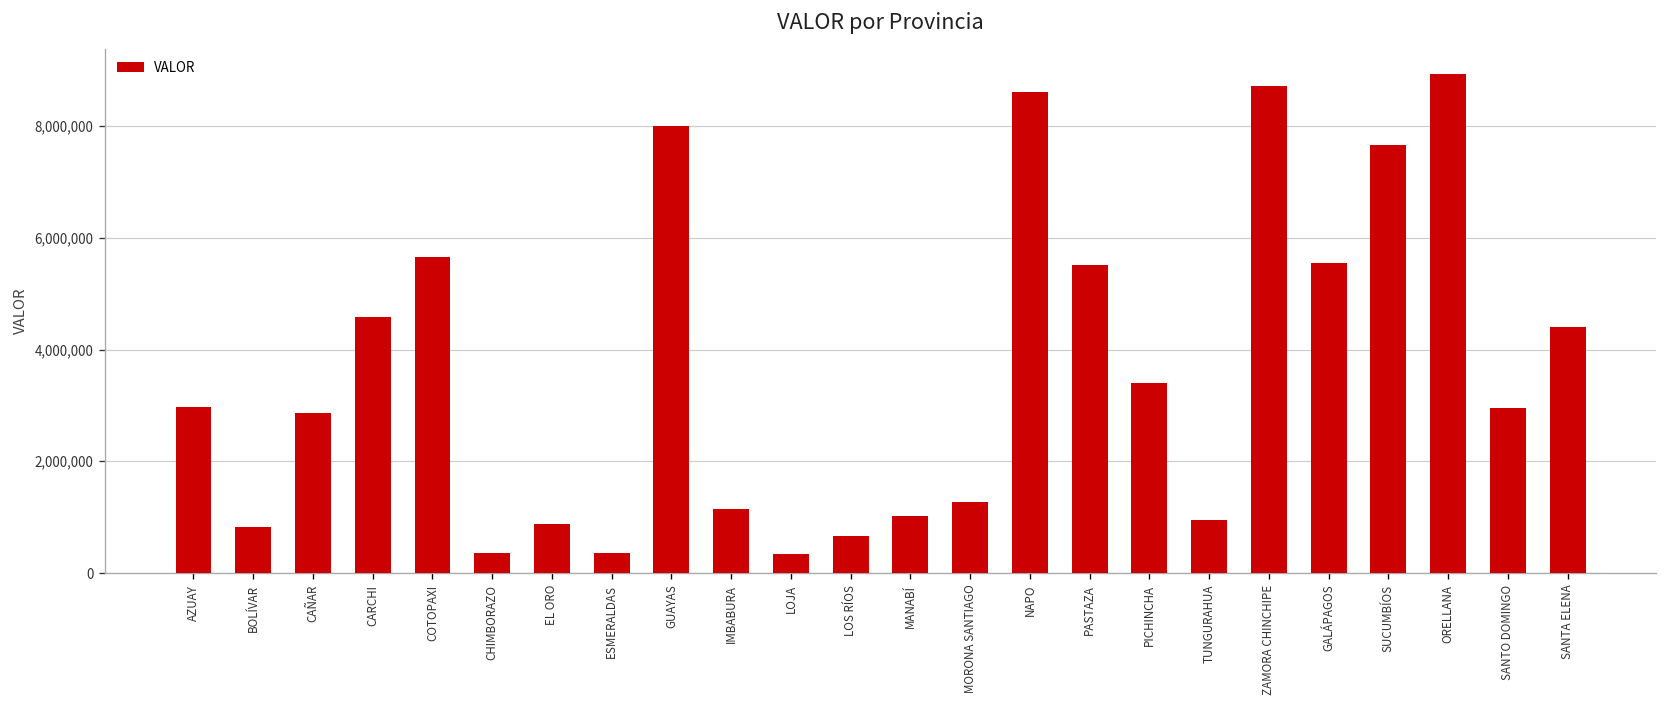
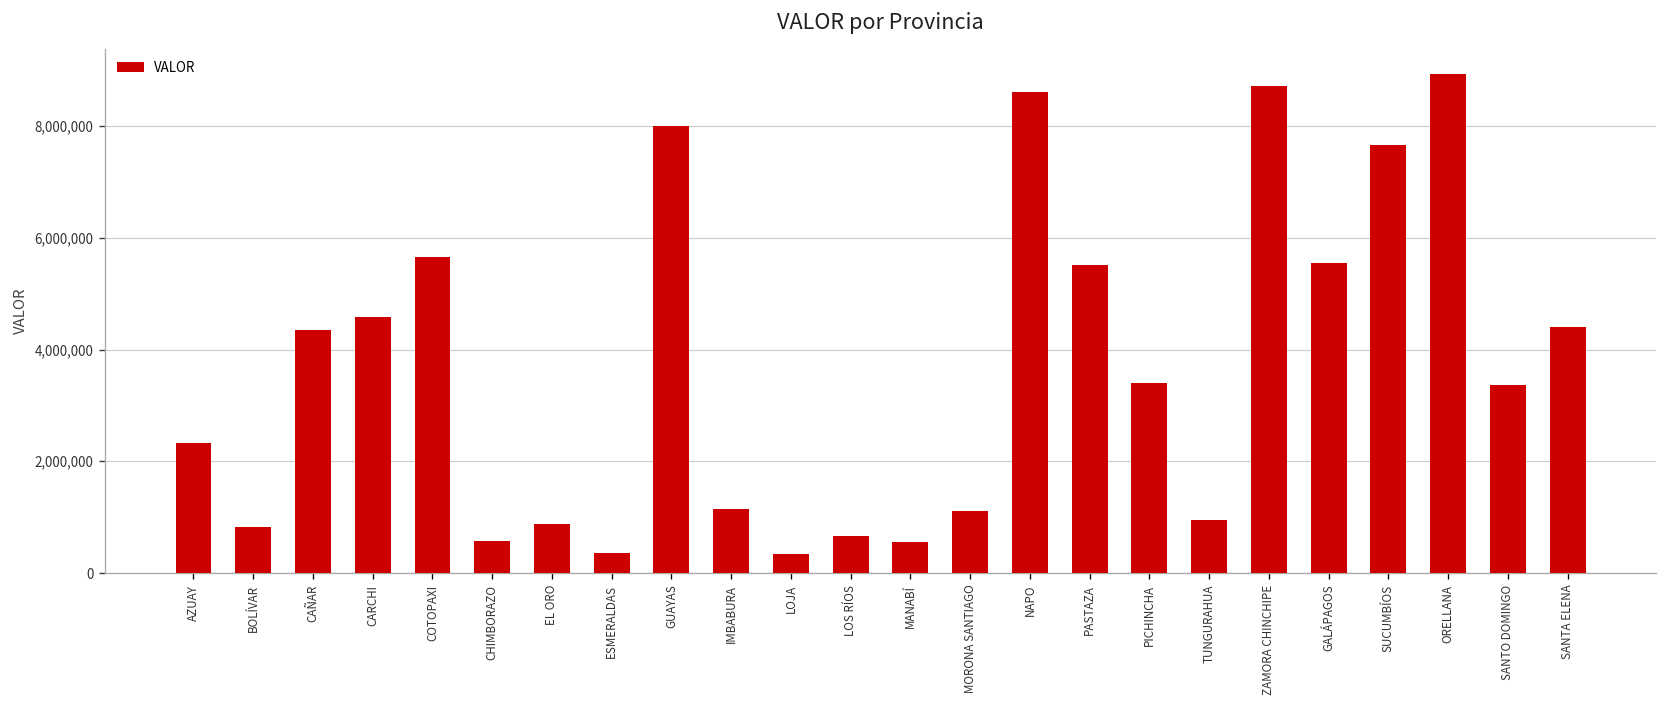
  {
-   "AZUAY": "3,000,000",
+   "AZUAY": "2,300,000",
    "BOLÍVAR": "800,000",
-   "CAÑAR": "2,900,000",
+   "CAÑAR": "4,300,000",
    "CARCHI": "4,600,000",
    "COTOPAXI": "5,700,000",
-   "CHIMBORAZO": "400,000",
+   "CHIMBORAZO": "600,000",
    "EL ORO": "900,000",
    "ESMERALDAS": "400,000",
    "GUAYAS": "8,000,000",
    "IMBABURA": "1,100,000",
    "LOJA": "300,000",
    "LOS RÍOS": "700,000",
-   "MANABÍ": "1,000,000",
-   "MORONA SANTIAGO": "1,300,000",
+   "MANABÍ": "500,000",
+   "MORONA SANTIAGO": "1,100,000",
    "NAPO": "8,600,000",
    "PASTAZA": "5,500,000",
    "PICHINCHA": "3,400,000",
    "TUNGURAHUA": "900,000",
    "ZAMORA CHINCHIPE": "8,700,000",
    "GALÁPAGOS": "5,500,000",
    "SUCUMBÍOS": "7,700,000",
    "ORELLANA": "8,900,000",
-   "SANTO DOMINGO": "3,000,000",
+   "SANTO DOMINGO": "3,400,000",
    "SANTA ELENA": "4,400,000"
  }
